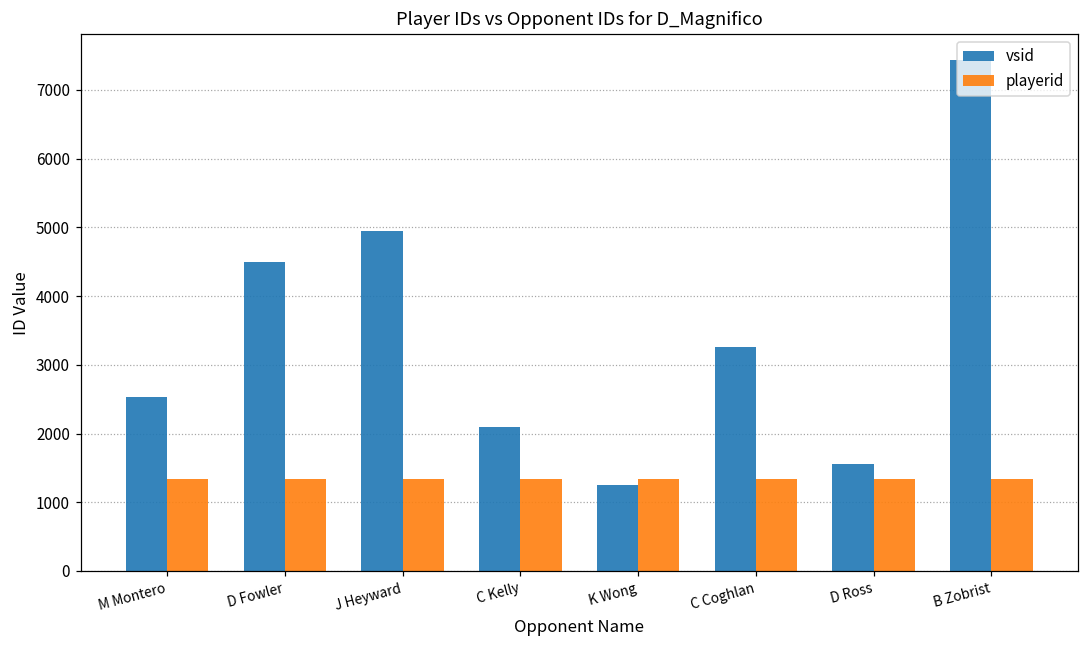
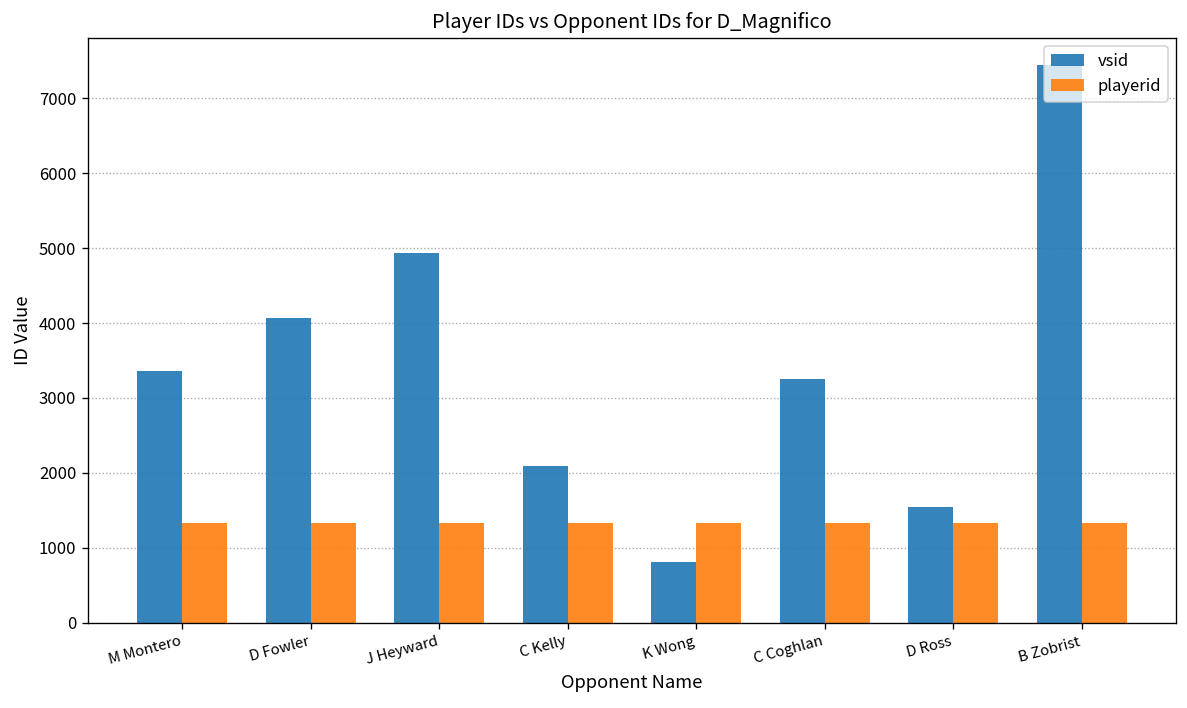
  {
    "vsid": {
-     "M Montero": 2500,
-     "D Fowler": 4500,
+     "M Montero": 3400,
+     "D Fowler": 4100,
      "J Heyward": 4900,
      "C Kelly": 2100,
-     "K Wong": 1300,
+     "K Wong": 800,
      "C Coghlan": 3300,
      "D Ross": 1600
    },
    "playerid": {
      "M Montero": 1300,
      "D Fowler": 1300,
      "J Heyward": 1300,
      "C Kelly": 1300,
      "K Wong": 1300,
      "C Coghlan": 1300,
      "D Ross": 1300,
      "B Zobrist": 1300
    }
  }
